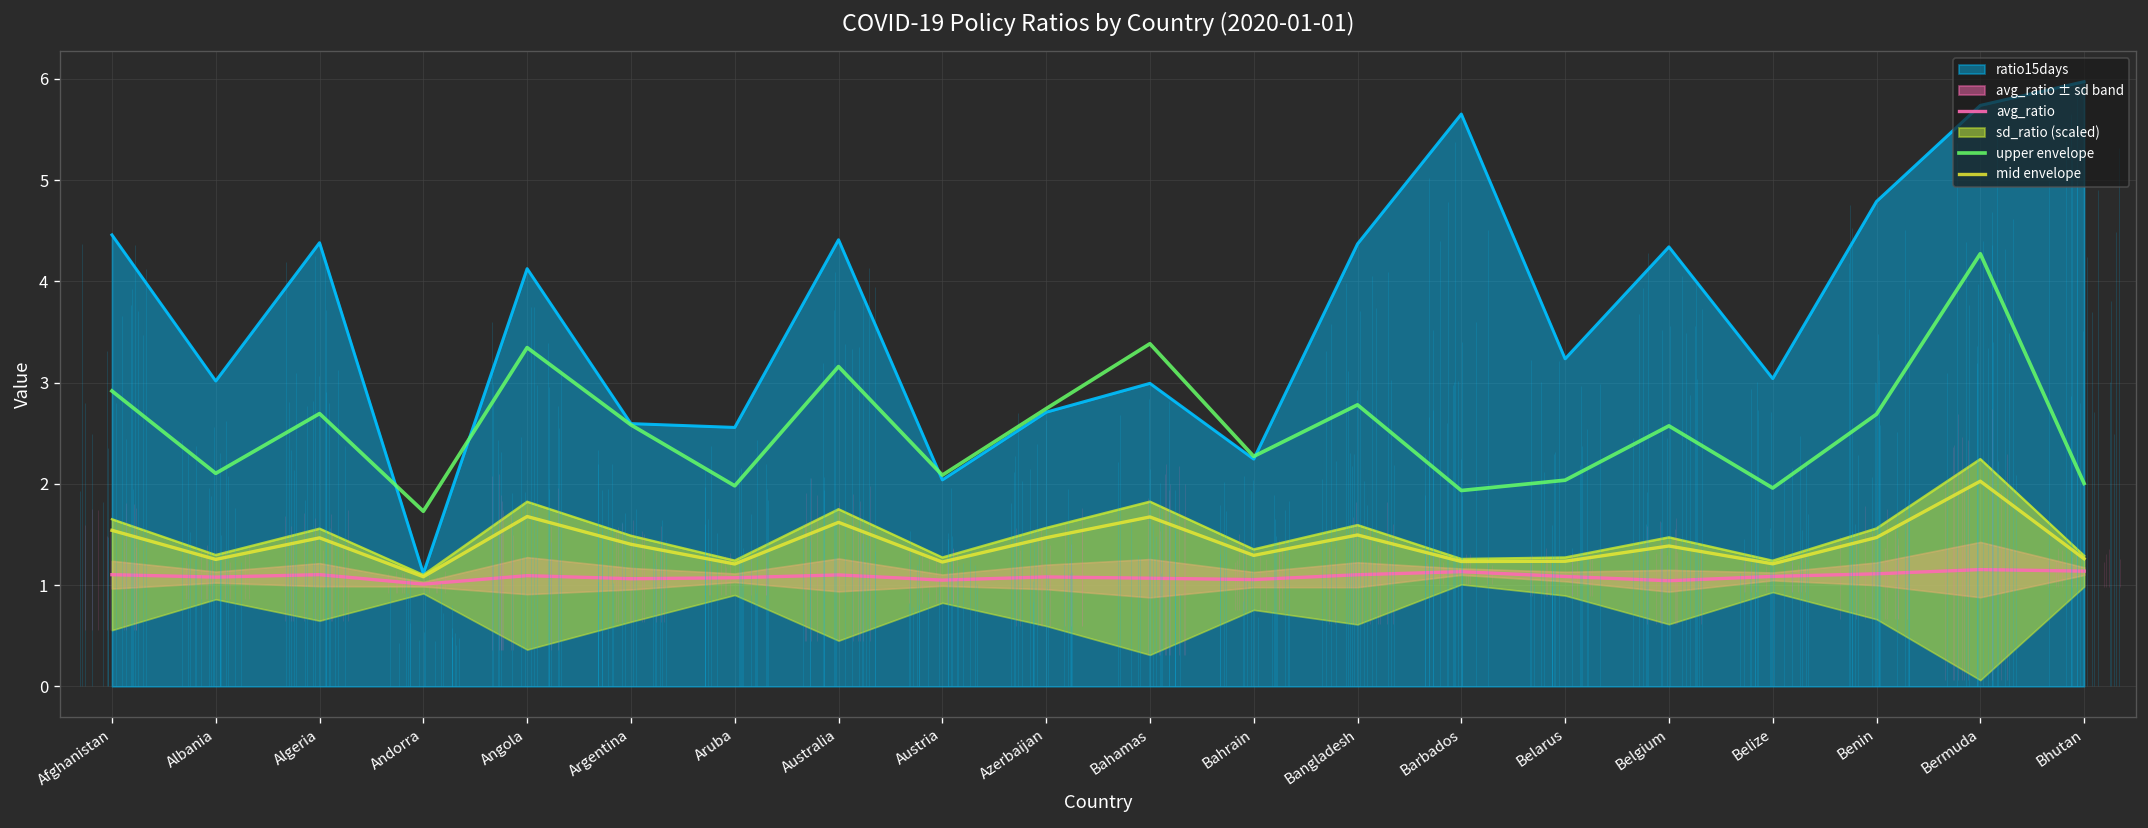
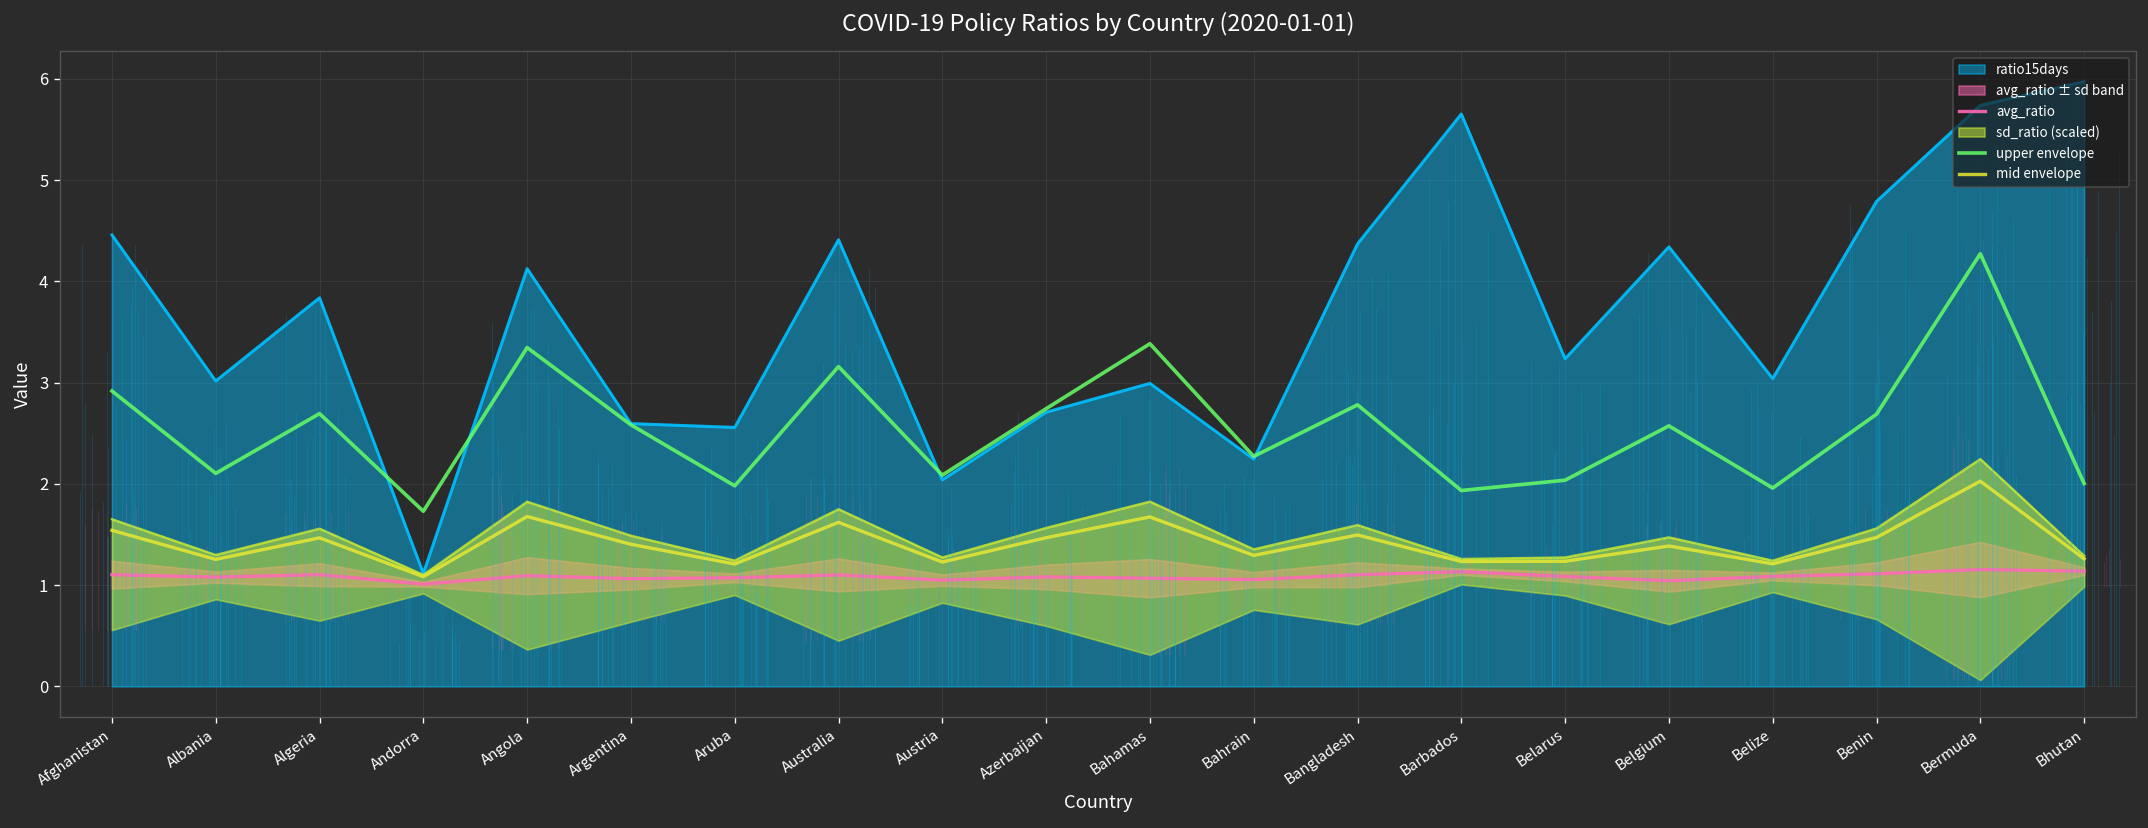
  {
    "ratio15days": {
      "Afghanistan": 4.5,
      "Albania": 3.0,
-     "Algeria": 4.4,
+     "Algeria": 3.8,
      "Angola": 4.1,
      "Aruba": 2.6,
      "Australia": 4.4,
      "Austria": 2.0,
      "Azerbaijan": 2.7,
      "Bahamas": 3.0,
      "Bangladesh": 4.4,
      "Barbados": 5.7,
      "Belarus": 3.2,
      "Belgium": 4.3,
      "Belize": 3.0,
      "Benin": 4.8
    },
    "upper envelope": {
      "Afghanistan": 2.9,
      "Albania": 2.1,
      "Algeria": 2.7,
      "Andorra": 1.7,
      "Angola": 3.3,
      "Aruba": 2.0,
      "Australia": 3.2,
      "Austria": 2.1,
      "Azerbaijan": 2.7,
      "Bahamas": 3.4,
      "Bangladesh": 2.8,
      "Barbados": 1.9,
      "Belarus": 2.0,
      "Belgium": 2.6,
      "Belize": 2.0,
      "Benin": 2.7,
      "Bermuda": 4.3,
      "Bhutan": 2.0
    }
  }
